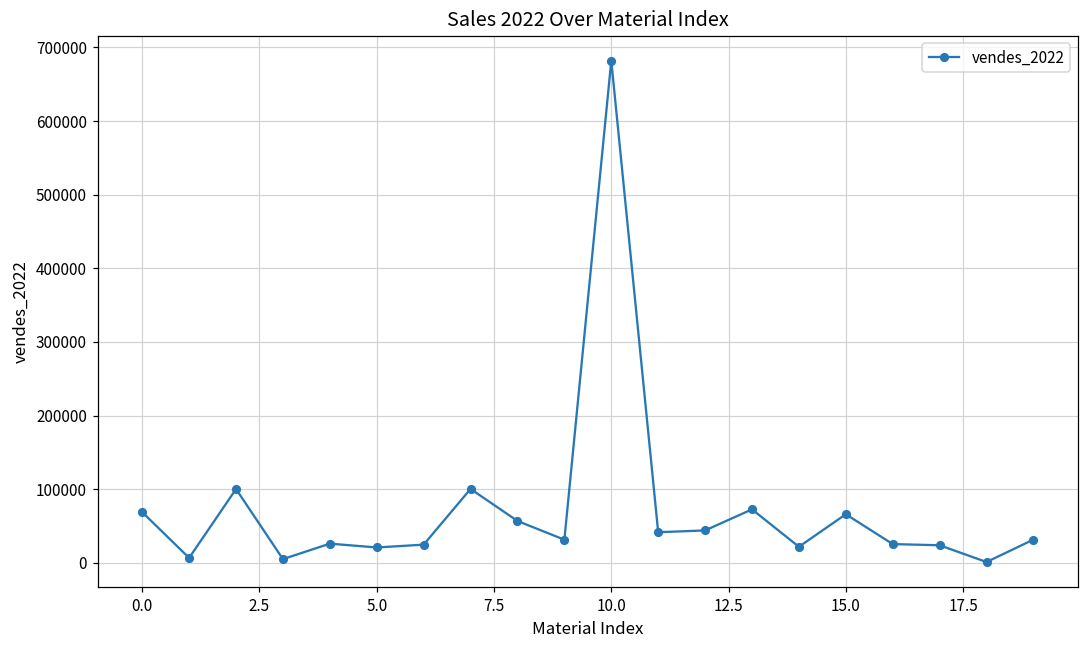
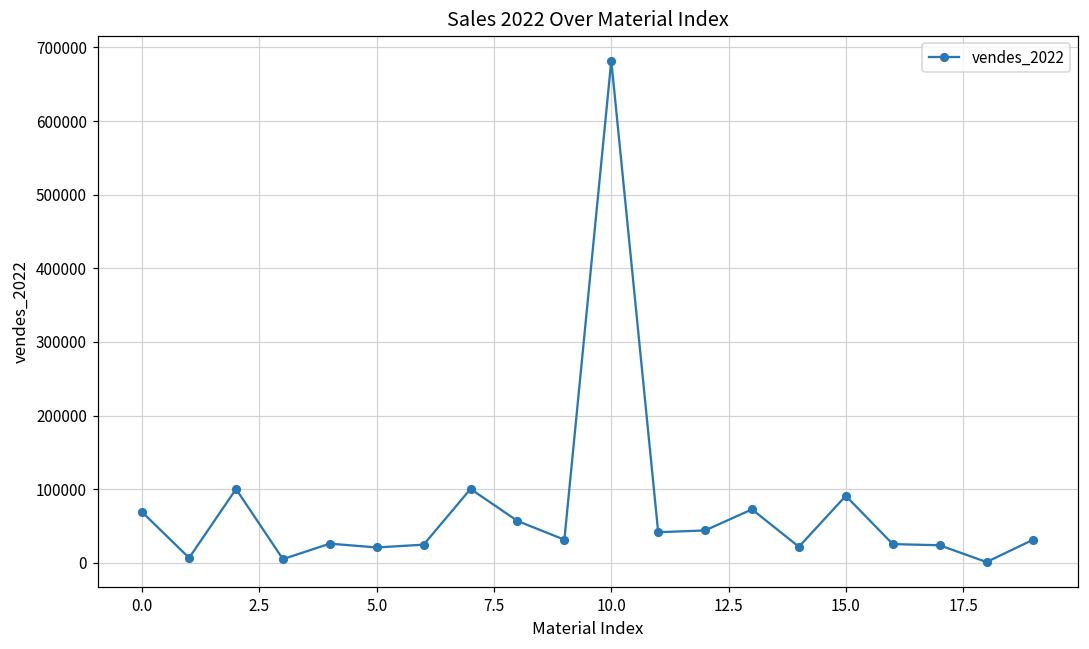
  {
    "0.0": 70000,
    "5.0": 20000,
    "10.0": 680000,
-   "15.0": 70000
+   "15.0": 90000
  }
